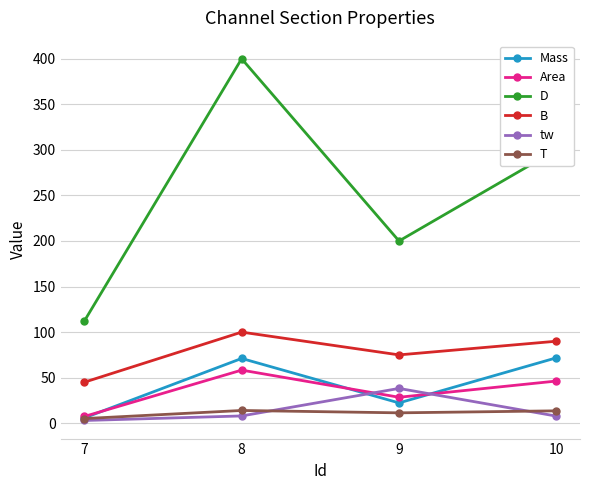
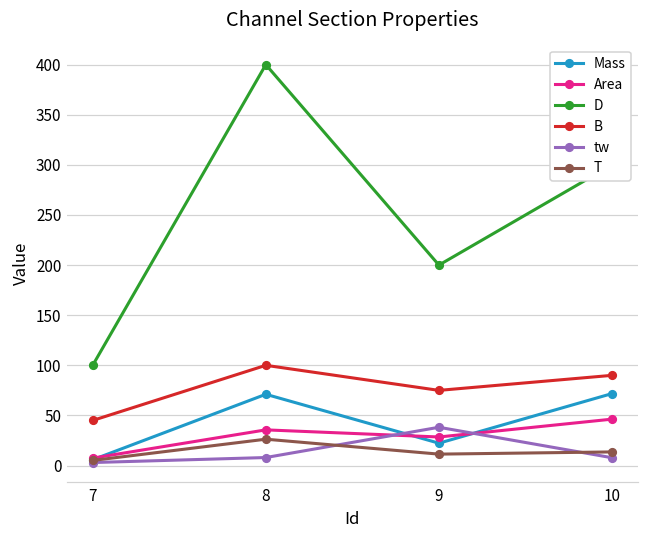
  {
    "Mass": {
      "8": 70,
      "9": 20,
      "10": 70
    },
    "Area": {
-     "8": 60,
+     "8": 40,
      "9": 30,
      "10": 50
    },
    "D": {
-     "7": 110,
+     "7": 100,
      "8": 400,
      "9": 200
    },
    "B": {
      "7": 50,
      "8": 100,
      "9": 80,
      "10": 90
    },
    "tw": {
      "8": 10,
      "9": 40,
      "10": 10
    },
    "T": {
-     "8": 10,
+     "8": 30,
      "9": 10,
      "10": 10
    }
  }
